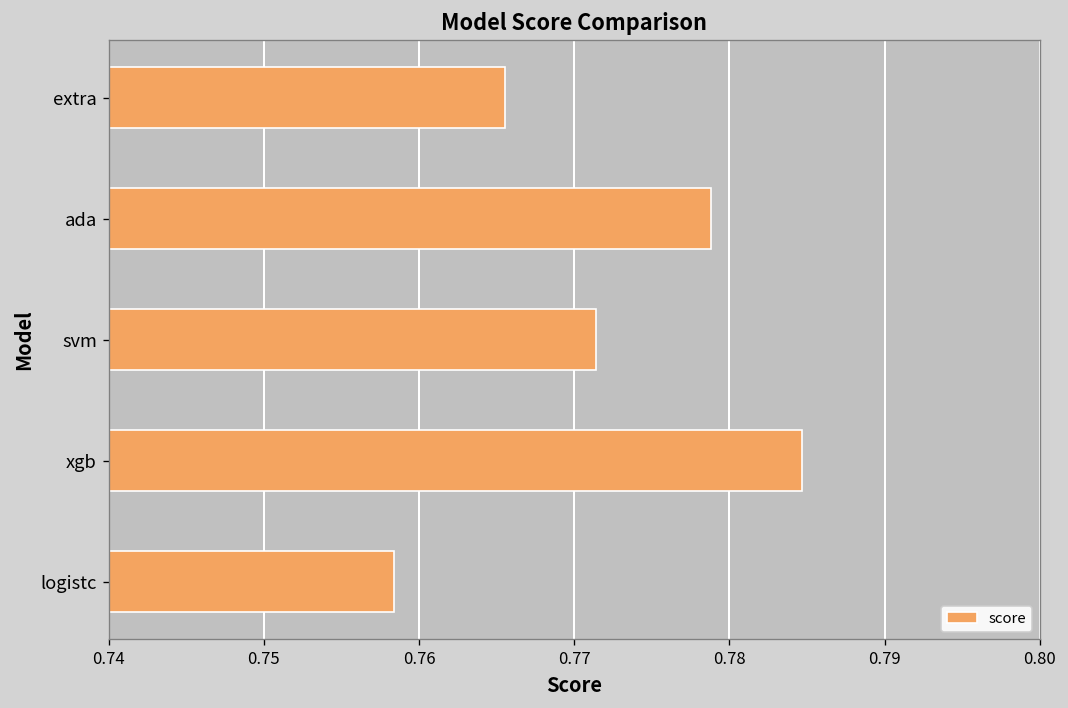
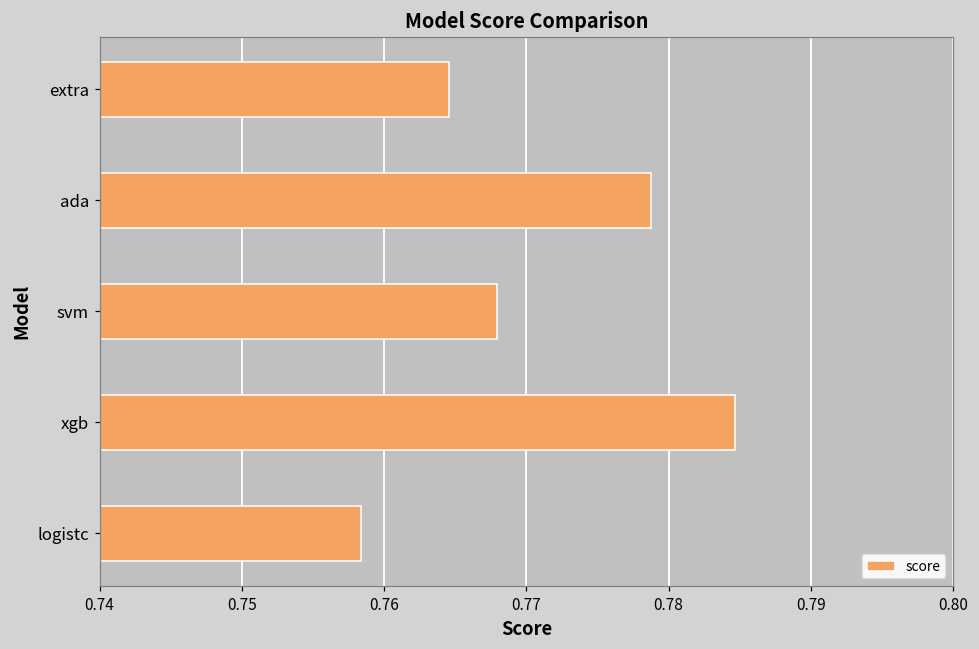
  {
-   "extra": 0.7656,
+   "extra": 0.7645,
    "ada": 0.7788,
-   "svm": 0.7714,
+   "svm": 0.7679,
    "xgb": 0.7847,
    "logistc": 0.7584
  }
